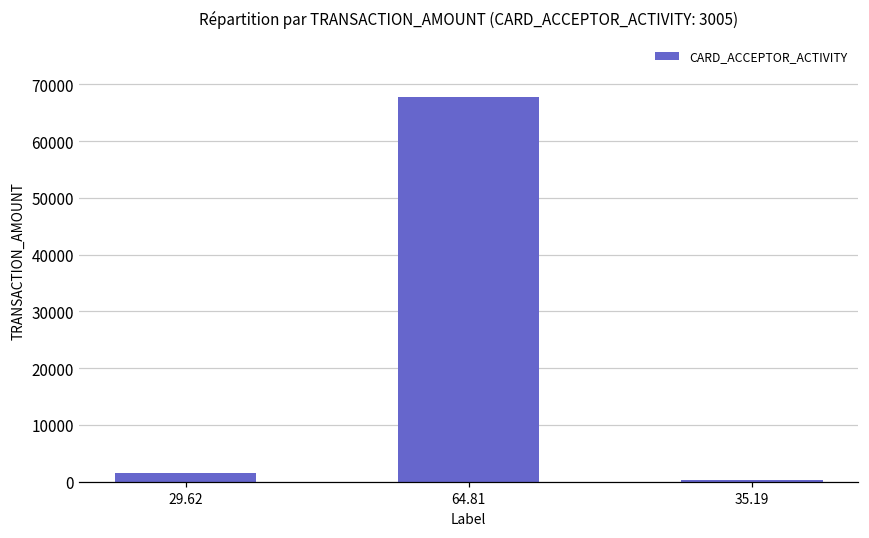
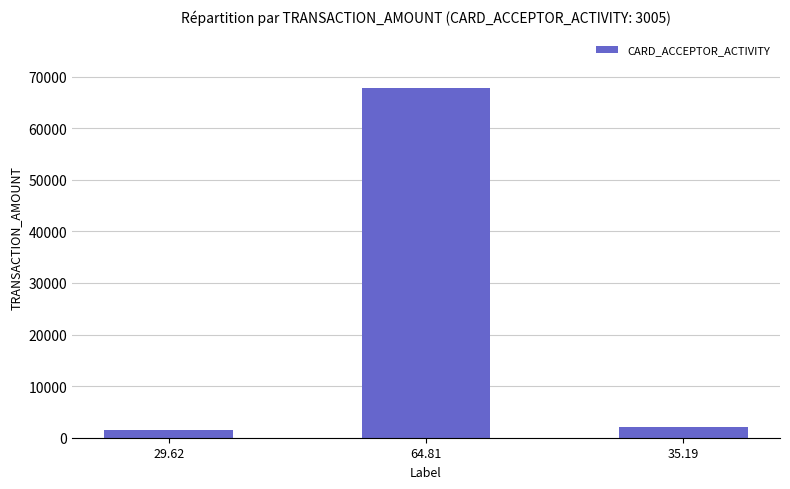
  {
    "29.62": 2000,
    "64.81": 68000,
-   "35.19": 0
+   "35.19": 2000
  }
